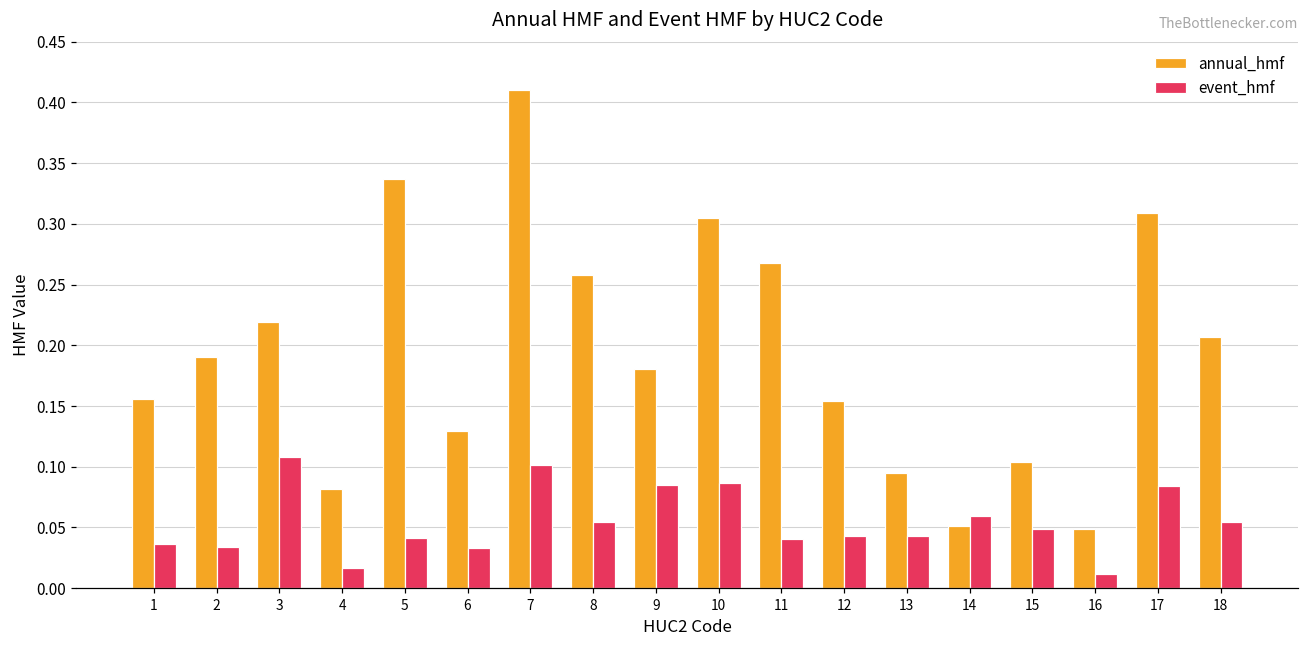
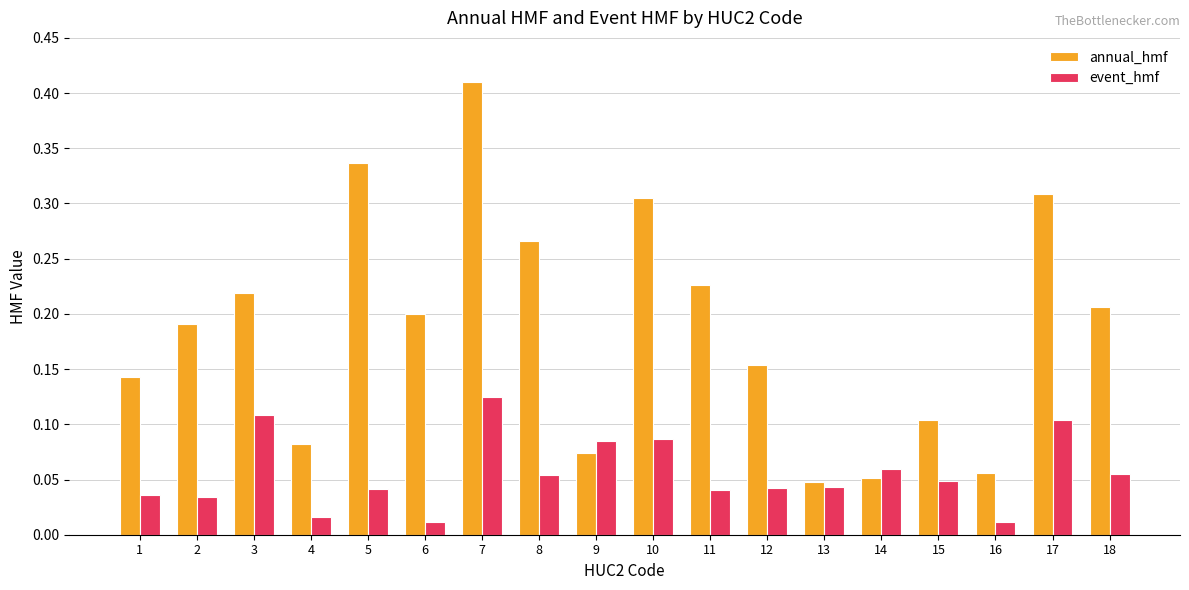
  {
    "annual_hmf": {
-     "1": 0.155,
+     "1": 0.142,
      "2": 0.191,
      "3": 0.219,
      "4": 0.082,
      "5": 0.337,
-     "6": 0.129,
+     "6": 0.200,
      "7": 0.410,
-     "8": 0.258,
-     "9": 0.181,
+     "8": 0.266,
+     "9": 0.074,
      "10": 0.305,
-     "11": 0.268,
+     "11": 0.226,
      "12": 0.154,
-     "13": 0.095,
+     "13": 0.047,
      "14": 0.051,
      "15": 0.104,
-     "16": 0.049,
+     "16": 0.056,
      "17": 0.309,
      "18": 0.206
    },
    "event_hmf": {
      "1": 0.036,
      "2": 0.034,
      "3": 0.108,
      "4": 0.016,
      "5": 0.041,
-     "6": 0.033,
-     "7": 0.101,
+     "6": 0.012,
+     "7": 0.125,
      "8": 0.054,
      "9": 0.085,
      "10": 0.087,
      "11": 0.040,
      "12": 0.043,
      "13": 0.043,
      "14": 0.059,
      "15": 0.049,
      "16": 0.012,
-     "17": 0.084,
+     "17": 0.104,
      "18": 0.055
    }
  }
